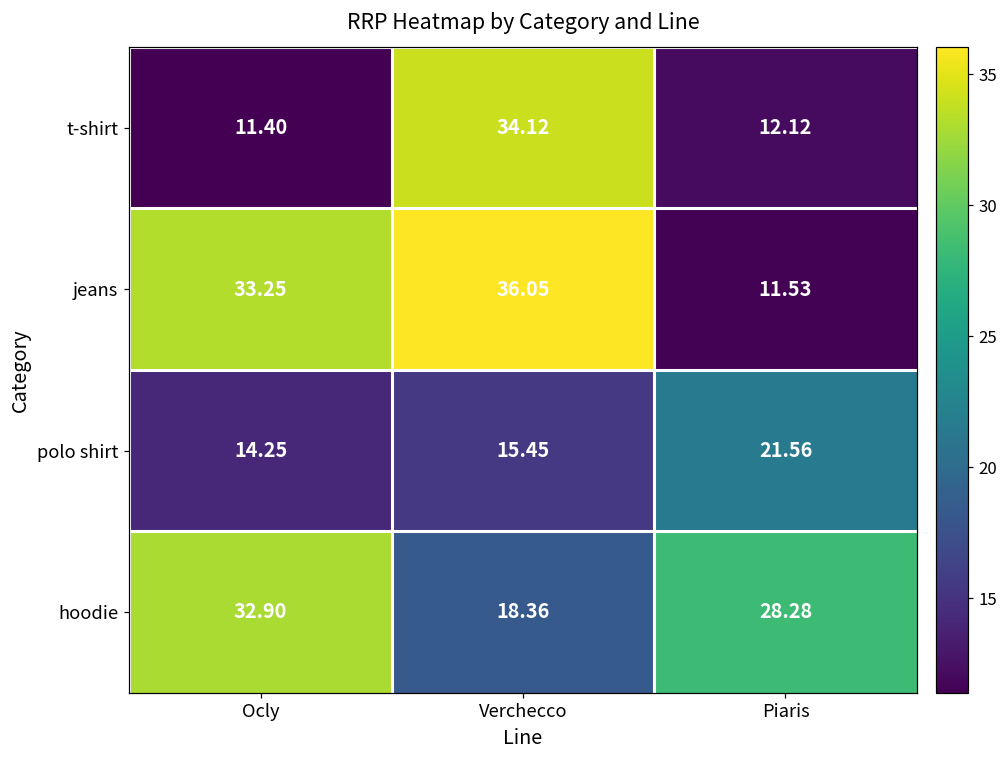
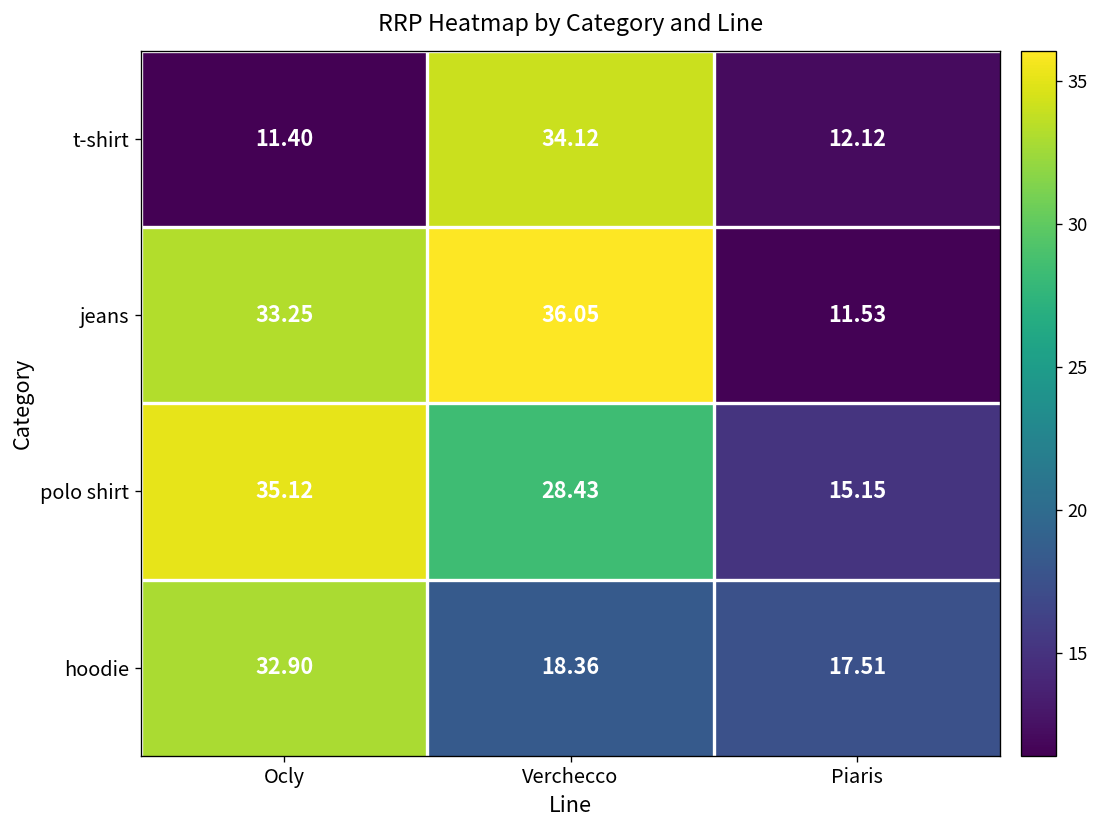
  {
    "t-shirt": {
      "Ocly": 11.40,
      "Verchecco": 34.12,
      "Piaris": 12.12
    },
    "jeans": {
      "Ocly": 33.25,
      "Verchecco": 36.05,
      "Piaris": 11.53
    },
    "polo shirt": {
-     "Ocly": 14.25,
-     "Verchecco": 15.45,
-     "Piaris": 21.56
+     "Ocly": 35.12,
+     "Verchecco": 28.43,
+     "Piaris": 15.15
    },
    "hoodie": {
      "Ocly": 32.90,
      "Verchecco": 18.36,
-     "Piaris": 28.28
+     "Piaris": 17.51
    }
  }
